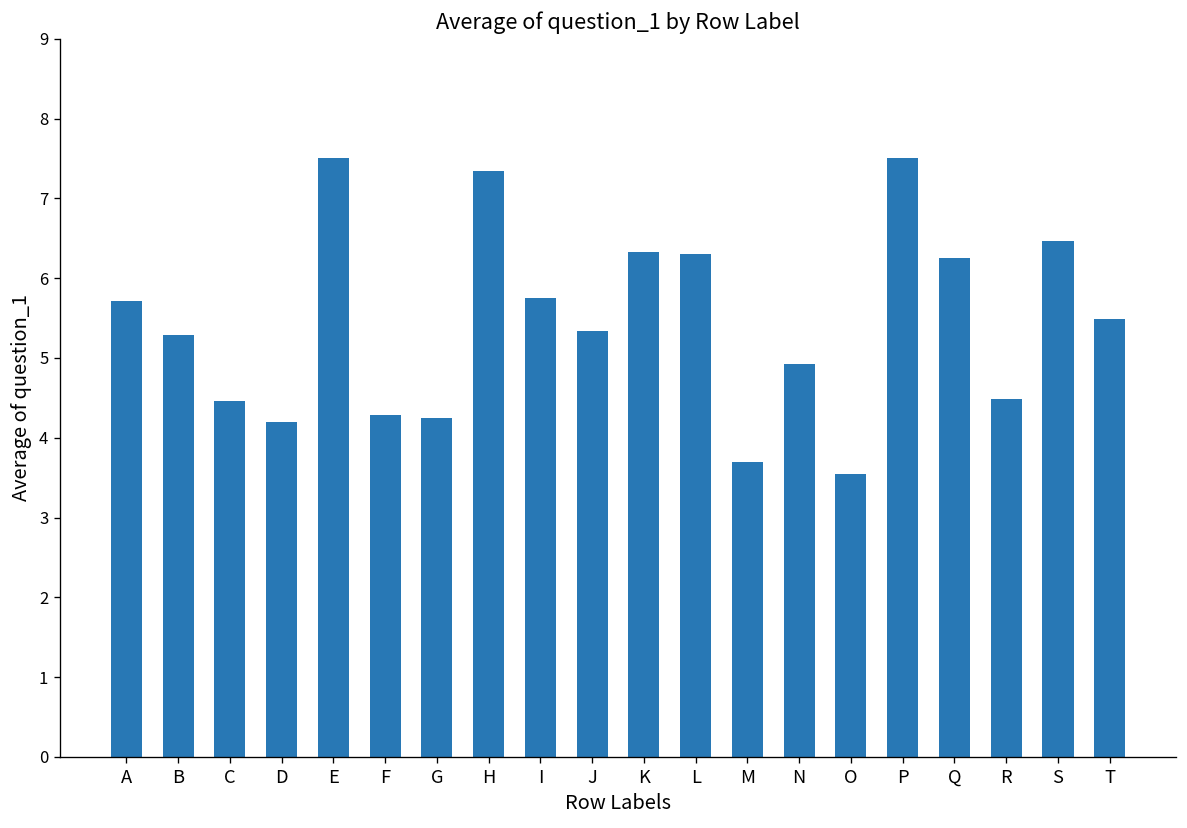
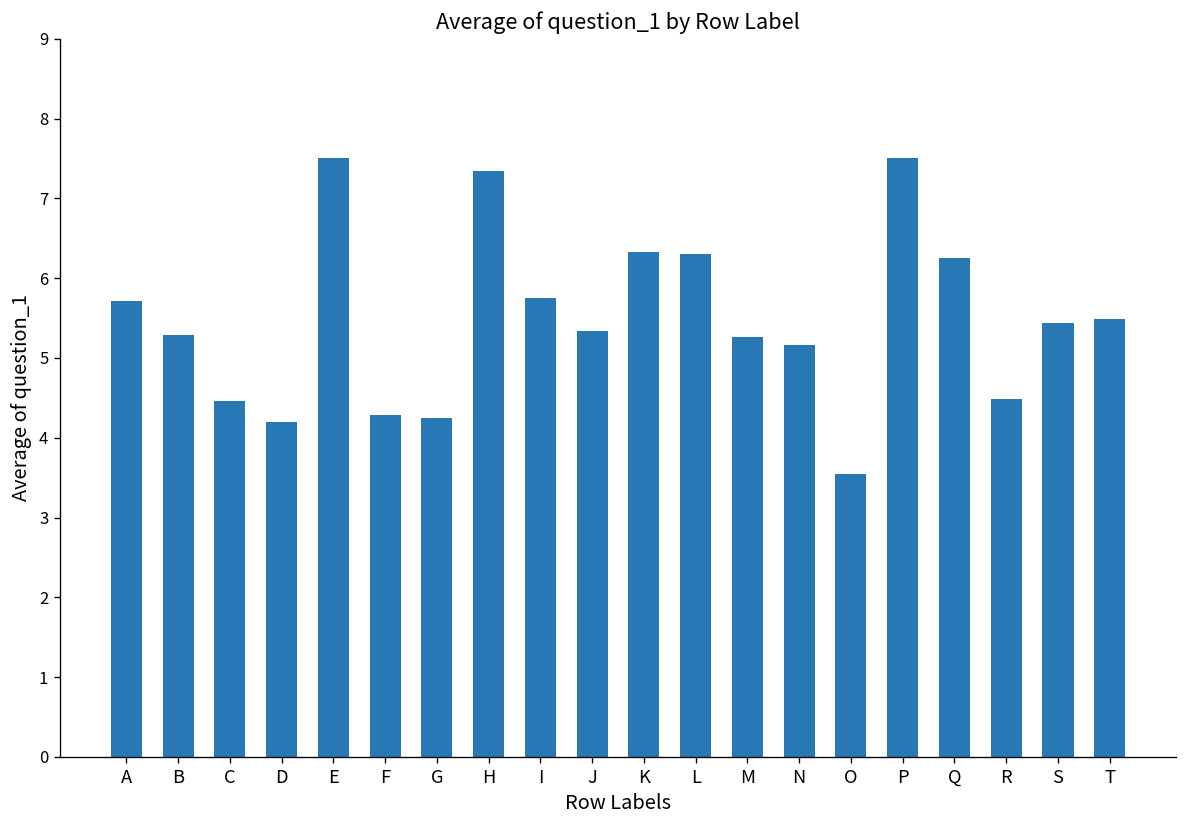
  {
    "A": 5.7,
    "B": 5.3,
    "C": 4.5,
    "D": 4.2,
    "E": 7.5,
    "F": 4.3,
    "G": 4.3,
    "H": 7.3,
    "I": 5.8,
    "J": 5.3,
    "K": 6.3,
    "L": 6.3,
-   "M": 3.7,
-   "N": 4.9,
+   "M": 5.3,
+   "N": 5.2,
    "O": 3.6,
    "P": 7.5,
    "Q": 6.3,
    "R": 4.5,
-   "S": 6.5,
+   "S": 5.4,
    "T": 5.5
  }
